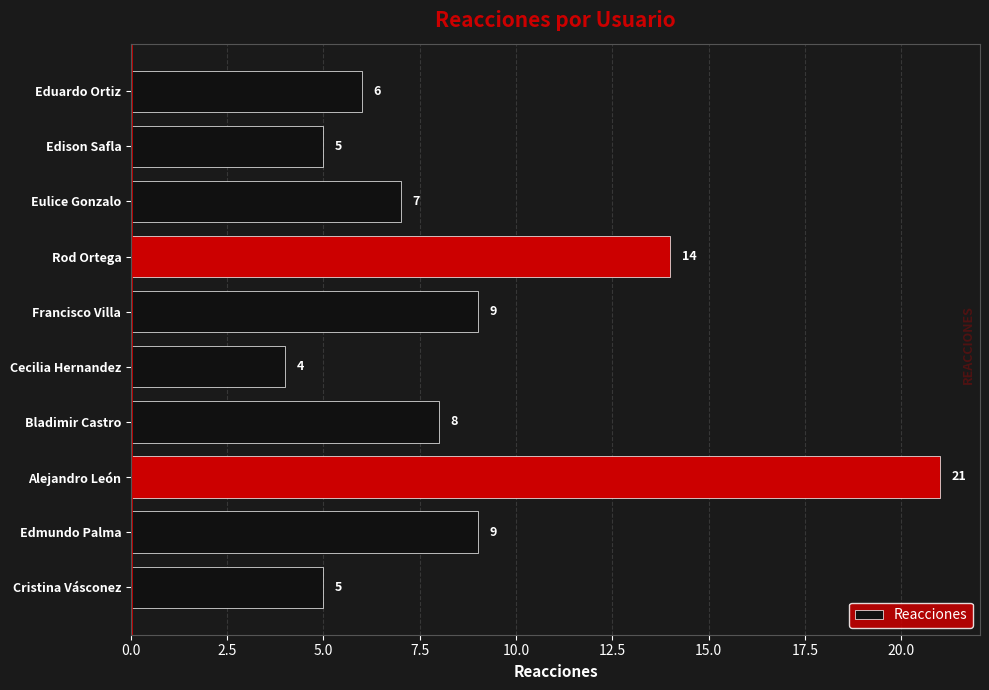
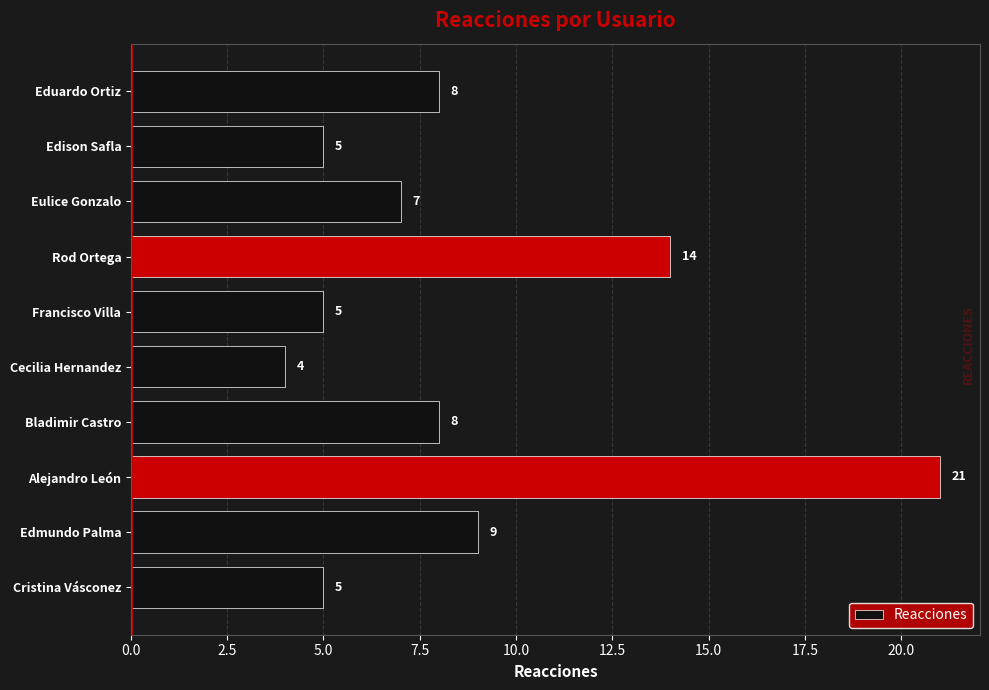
  {
-   "Eduardo Ortiz": 6,
+   "Eduardo Ortiz": 8,
    "Edison Safla": 5,
    "Eulice Gonzalo": 7,
    "Rod Ortega": 14,
-   "Francisco Villa": 9,
+   "Francisco Villa": 5,
    "Cecilia Hernandez": 4,
    "Bladimir Castro": 8,
    "Alejandro León": 21,
    "Edmundo Palma": 9,
    "Cristina Vásconez": 5
  }
